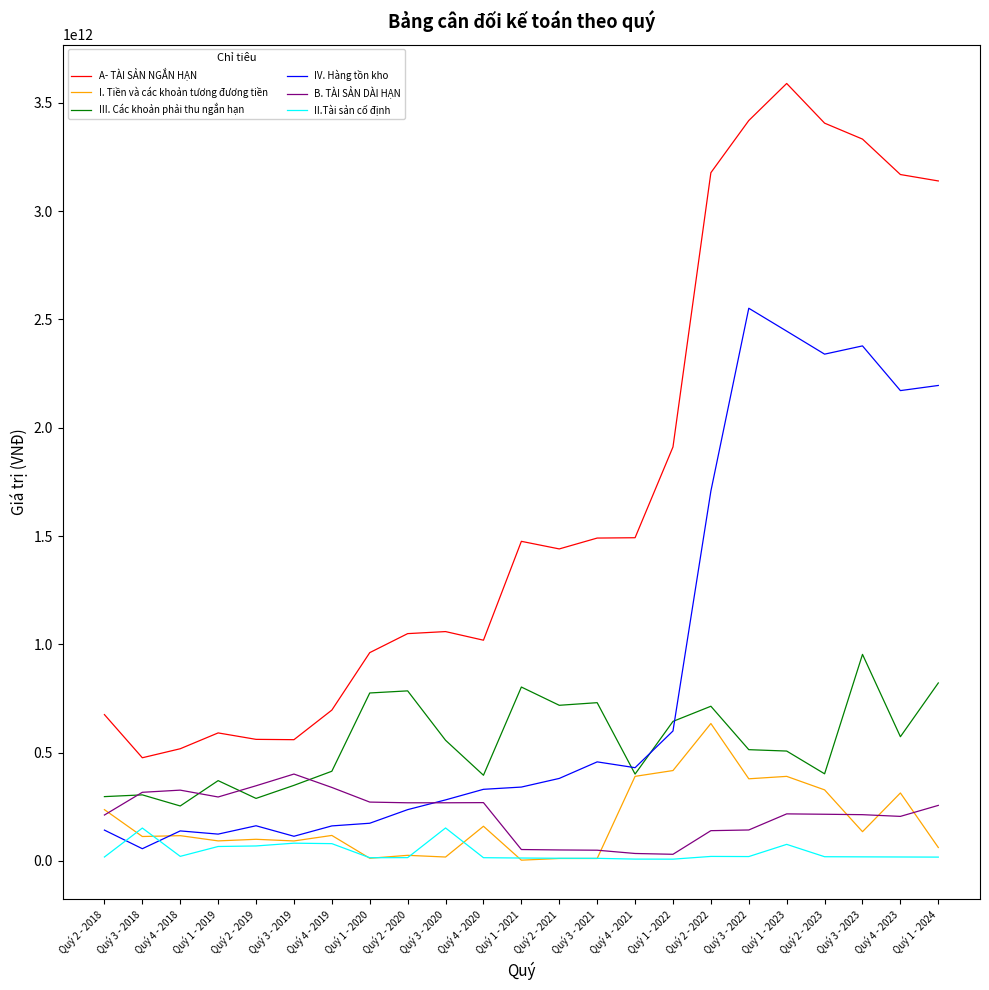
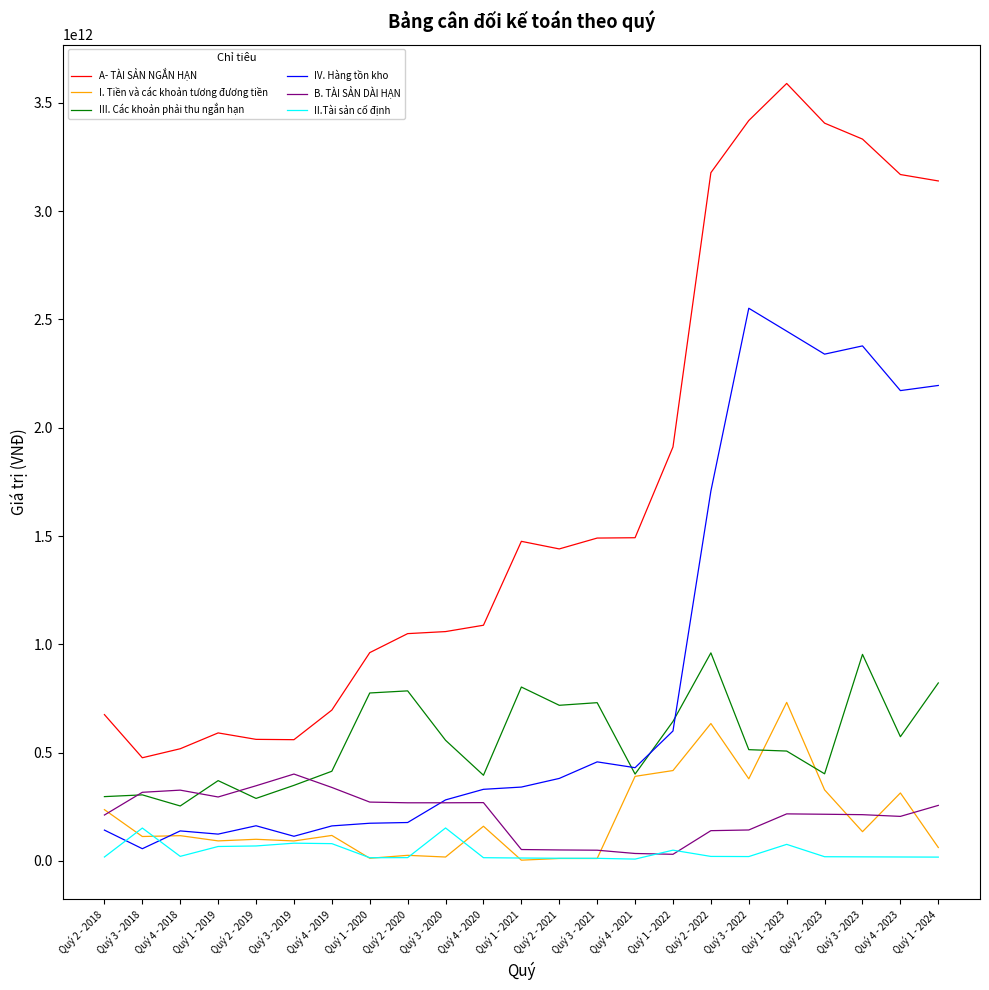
  {
    "A- TÀI SẢN NGẮN HẠN": {
      "Quý 2 - 2018": 680000000000,
      "Quý 3 - 2018": 480000000000,
      "Quý 4 - 2018": 520000000000,
      "Quý 1 - 2019": 590000000000,
      "Quý 2 - 2019": 560000000000,
      "Quý 3 - 2019": 560000000000,
      "Quý 4 - 2019": 700000000000,
      "Quý 1 - 2020": 960000000000,
      "Quý 2 - 2020": 1050000000000,
      "Quý 3 - 2020": 1060000000000,
-     "Quý 4 - 2020": 1020000000000,
+     "Quý 4 - 2020": 1090000000000,
      "Quý 1 - 2021": 1480000000000,
      "Quý 2 - 2021": 1440000000000,
      "Quý 3 - 2021": 1490000000000,
      "Quý 4 - 2021": 1490000000000,
      "Quý 1 - 2022": 1910000000000,
      "Quý 2 - 2022": 3180000000000,
      "Quý 3 - 2022": 3420000000000,
      "Quý 1 - 2023": 3590000000000,
      "Quý 2 - 2023": 3410000000000,
      "Quý 3 - 2023": 3330000000000,
      "Quý 4 - 2023": 3170000000000,
      "Quý 1 - 2024": 3140000000000
    },
    "I. Tiền và các khoản tương đương tiền": {
      "Quý 2 - 2018": 240000000000,
      "Quý 3 - 2018": 110000000000,
      "Quý 4 - 2018": 120000000000,
      "Quý 1 - 2019": 90000000000,
      "Quý 2 - 2019": 100000000000,
      "Quý 4 - 2019": 120000000000,
      "Quý 3 - 2020": 20000000000,
      "Quý 4 - 2020": 160000000000,
      "Quý 1 - 2022": 420000000000,
      "Quý 2 - 2022": 630000000000,
      "Quý 3 - 2022": 380000000000,
-     "Quý 1 - 2023": 390000000000,
+     "Quý 1 - 2023": 730000000000,
      "Quý 2 - 2023": 330000000000,
      "Quý 3 - 2023": 130000000000,
      "Quý 4 - 2023": 310000000000,
      "Quý 1 - 2024": 60000000000
    },
    "III. Các khoản phải thu ngắn hạn": {
      "Quý 2 - 2018": 300000000000,
      "Quý 3 - 2018": 300000000000,
      "Quý 4 - 2018": 250000000000,
      "Quý 1 - 2019": 370000000000,
      "Quý 2 - 2019": 290000000000,
      "Quý 3 - 2019": 350000000000,
      "Quý 4 - 2019": 410000000000,
      "Quý 1 - 2020": 780000000000,
      "Quý 2 - 2020": 780000000000,
      "Quý 3 - 2020": 560000000000,
      "Quý 4 - 2020": 400000000000,
      "Quý 1 - 2021": 800000000000,
      "Quý 2 - 2021": 720000000000,
      "Quý 3 - 2021": 730000000000,
      "Quý 1 - 2022": 640000000000,
-     "Quý 2 - 2022": 710000000000,
+     "Quý 2 - 2022": 960000000000,
      "Quý 3 - 2022": 510000000000,
      "Quý 1 - 2023": 510000000000,
      "Quý 2 - 2023": 400000000000,
      "Quý 3 - 2023": 950000000000,
      "Quý 4 - 2023": 570000000000,
      "Quý 1 - 2024": 820000000000
    },
    "IV. Hàng tồn kho": {
      "Quý 2 - 2018": 140000000000,
      "Quý 3 - 2018": 60000000000,
      "Quý 4 - 2018": 140000000000,
      "Quý 1 - 2019": 120000000000,
      "Quý 2 - 2019": 160000000000,
      "Quý 3 - 2019": 110000000000,
      "Quý 4 - 2019": 160000000000,
      "Quý 1 - 2020": 170000000000,
-     "Quý 2 - 2020": 240000000000,
+     "Quý 2 - 2020": 180000000000,
      "Quý 3 - 2020": 280000000000,
      "Quý 4 - 2020": 330000000000,
      "Quý 1 - 2021": 340000000000,
      "Quý 2 - 2021": 380000000000,
      "Quý 3 - 2021": 460000000000,
      "Quý 4 - 2021": 430000000000,
      "Quý 1 - 2022": 600000000000,
      "Quý 2 - 2022": 1710000000000,
      "Quý 3 - 2022": 2550000000000,
      "Quý 1 - 2023": 2450000000000,
      "Quý 2 - 2023": 2340000000000,
      "Quý 3 - 2023": 2380000000000,
      "Quý 4 - 2023": 2170000000000,
      "Quý 1 - 2024": 2200000000000
    },
    "B. TÀI SẢN DÀI HẠN": {
      "Quý 2 - 2018": 210000000000,
      "Quý 3 - 2018": 320000000000,
      "Quý 4 - 2018": 330000000000,
      "Quý 1 - 2019": 290000000000,
      "Quý 2 - 2019": 350000000000,
      "Quý 3 - 2019": 400000000000,
      "Quý 4 - 2019": 340000000000,
      "Quý 1 - 2020": 270000000000,
      "Quý 2 - 2020": 270000000000,
      "Quý 3 - 2020": 270000000000,
      "Quý 4 - 2020": 270000000000,
      "Quý 1 - 2021": 50000000000,
      "Quý 2 - 2021": 50000000000,
      "Quý 3 - 2021": 50000000000,
      "Quý 4 - 2021": 30000000000,
      "Quý 1 - 2022": 30000000000,
      "Quý 2 - 2022": 140000000000,
      "Quý 3 - 2022": 140000000000,
      "Quý 1 - 2023": 220000000000,
      "Quý 2 - 2023": 220000000000,
      "Quý 3 - 2023": 210000000000,
      "Quý 4 - 2023": 210000000000,
      "Quý 1 - 2024": 260000000000
    },
    "II.Tài sản cố định": {
      "Quý 2 - 2018": 20000000000,
      "Quý 3 - 2018": 150000000000,
      "Quý 4 - 2018": 20000000000,
      "Quý 1 - 2019": 70000000000,
      "Quý 2 - 2019": 70000000000,
      "Quý 4 - 2019": 80000000000,
      "Quý 3 - 2020": 150000000000,
      "Quý 4 - 2020": 10000000000,
      "Quý 4 - 2021": 10000000000,
-     "Quý 1 - 2022": 10000000000,
+     "Quý 1 - 2022": 50000000000,
      "Quý 2 - 2022": 20000000000,
      "Quý 3 - 2022": 20000000000,
      "Quý 1 - 2023": 80000000000,
      "Quý 2 - 2023": 20000000000,
      "Quý 3 - 2023": 20000000000,
      "Quý 4 - 2023": 20000000000,
      "Quý 1 - 2024": 20000000000
    }
  }
